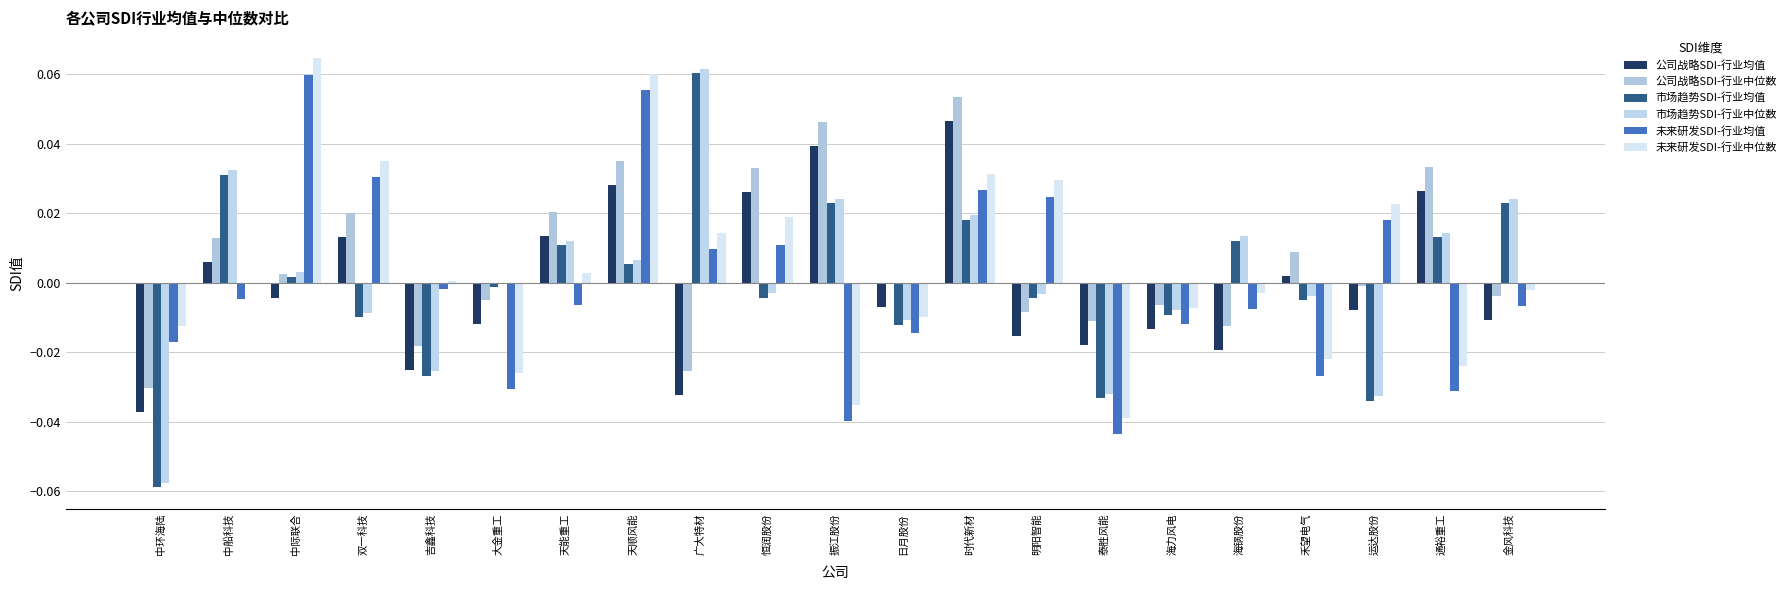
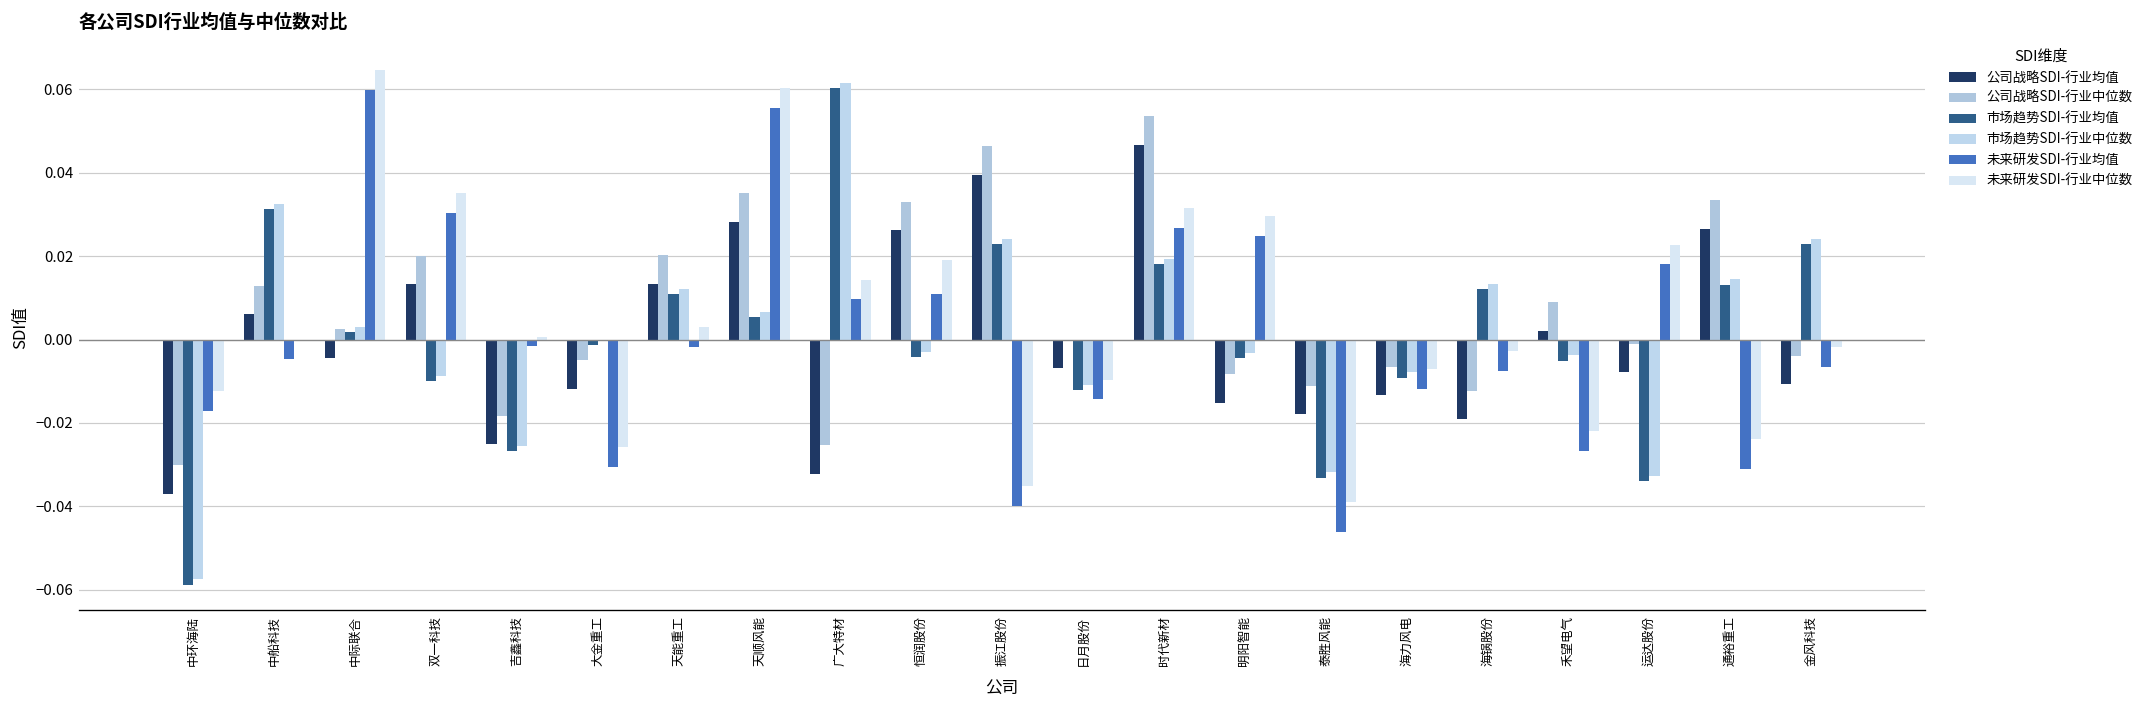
  {
    "未来研发SDI-行业均值": {
      "中环海陆": -0.017,
      "中船科技": -0.005,
      "中际联合": 0.060,
      "双一科技": 0.030,
      "吉鑫科技": -0.002,
      "大金重工": -0.031,
-     "天能重工": -0.006,
+     "天能重工": -0.002,
      "天顺风能": 0.056,
      "广大特材": 0.010,
      "恒润股份": 0.011,
      "振江股份": -0.040,
      "日月股份": -0.014,
      "时代新材": 0.027,
      "明阳智能": 0.025,
-     "泰胜风能": -0.044,
+     "泰胜风能": -0.046,
      "海力风电": -0.012,
      "海锅股份": -0.008,
      "禾望电气": -0.027,
      "运达股份": 0.018,
      "通裕重工": -0.031,
      "金风科技": -0.007
    }
  }
